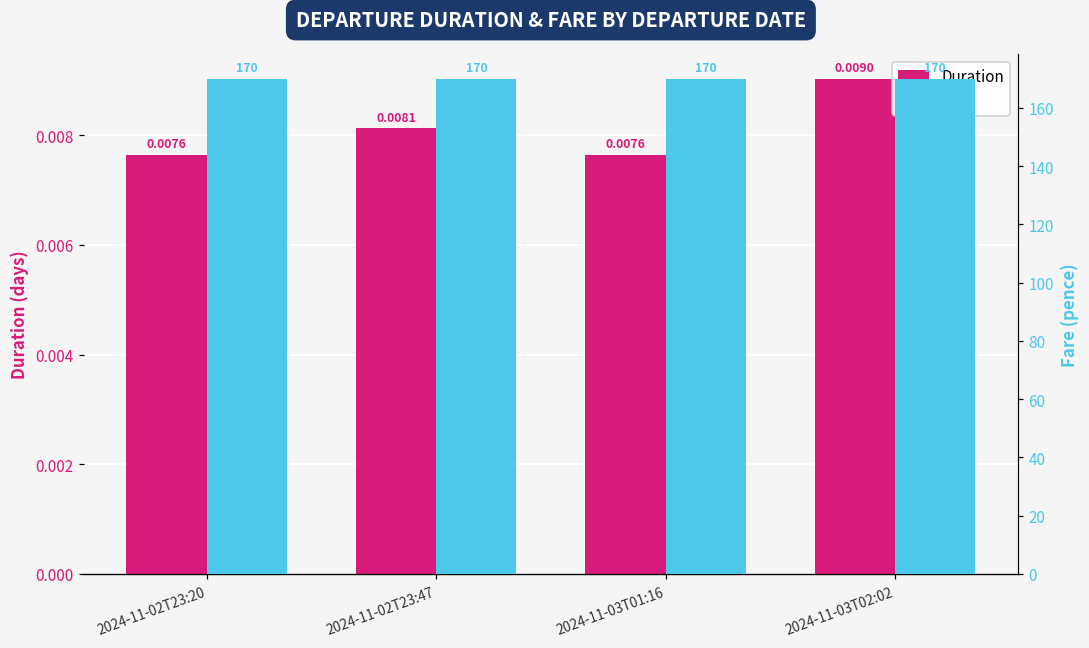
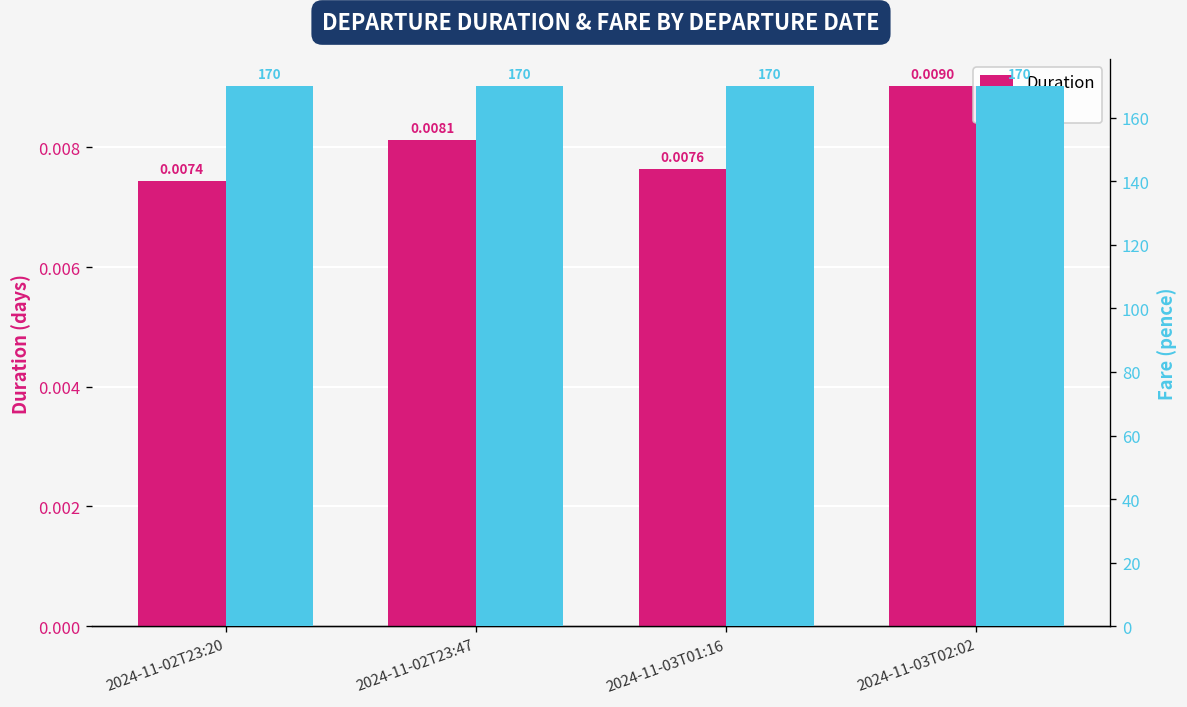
  {
    "Duration": {
-     "2024-11-02T23:20": 0.0076,
+     "2024-11-02T23:20": 0.0074,
      "2024-11-02T23:47": 0.0081,
      "2024-11-03T01:16": 0.0076,
      "2024-11-03T02:02": 0.0090
    }
  }
